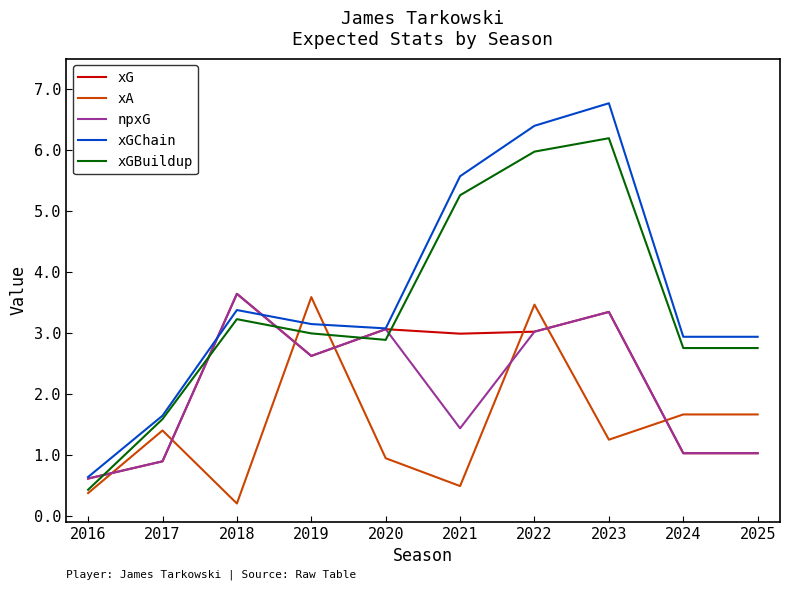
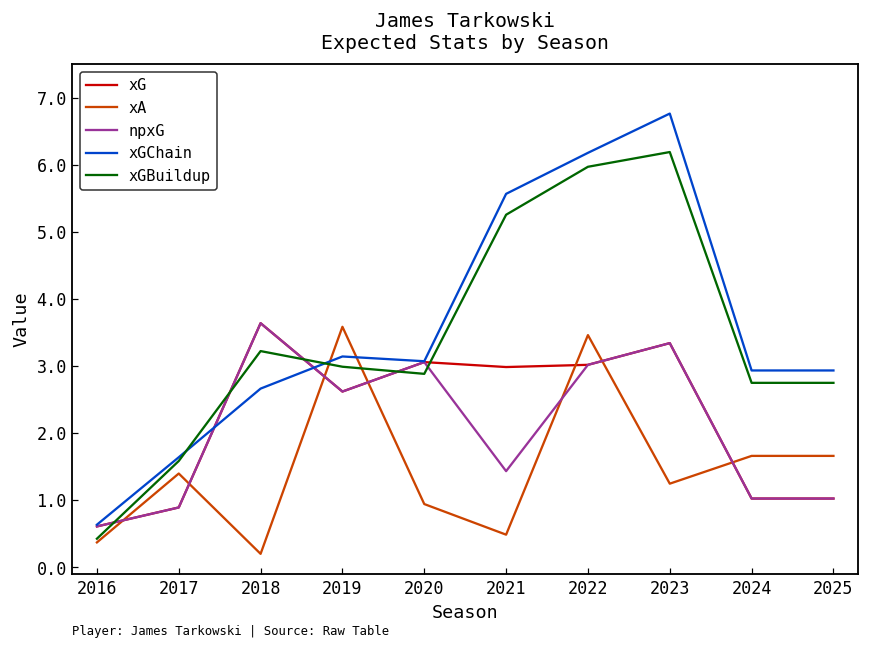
  {
    "xG": {
      "2021": 3.0
    },
    "xA": {
      "2016": 0.4,
      "2017": 1.4,
      "2018": 0.2,
      "2019": 3.6,
      "2020": 0.9,
      "2021": 0.5,
      "2022": 3.5,
      "2023": 1.2,
      "2024": 1.7,
      "2025": 1.7
    },
    "npxG": {
      "2021": 1.4
    },
    "xGChain": {
      "2017": 1.6,
-     "2018": 3.4,
+     "2018": 2.7,
      "2019": 3.1,
      "2021": 5.6,
-     "2022": 6.4,
+     "2022": 6.2,
      "2023": 6.8,
      "2024": 2.9,
      "2025": 2.9
    },
    "xGBuildup": {
      "2016": 0.4,
      "2017": 1.6,
      "2018": 3.2,
      "2019": 3.0,
      "2020": 2.9,
      "2021": 5.3,
      "2022": 6.0,
      "2023": 6.2,
      "2024": 2.8,
      "2025": 2.8
    }
  }
